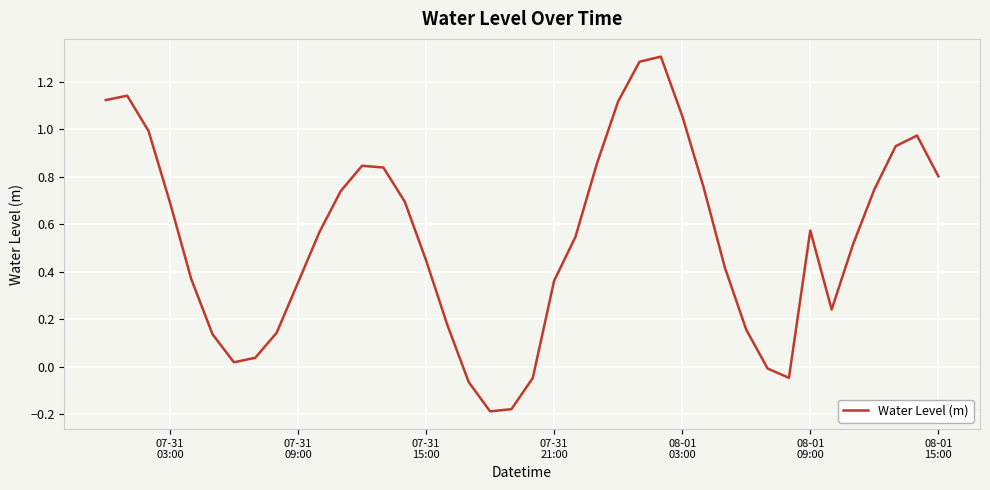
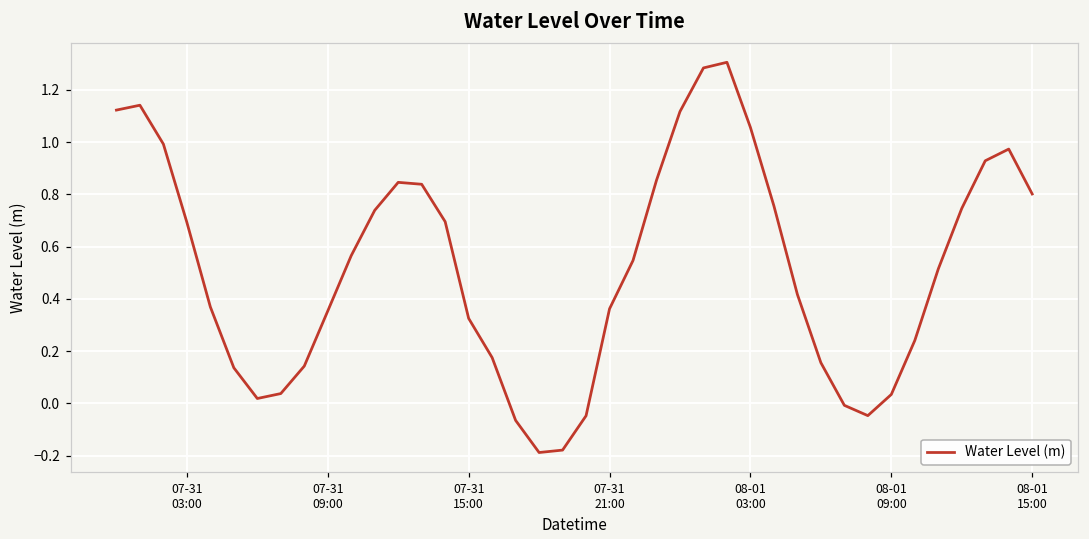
  {
    "07-31 03:00": 0.69,
    "07-31 09:00": 0.35,
-   "07-31 15:00": 0.45,
+   "07-31 15:00": 0.33,
    "07-31 21:00": 0.36,
    "08-01 03:00": 1.06,
-   "08-01 09:00": 0.57,
+   "08-01 09:00": 0.03,
    "08-01 15:00": 0.80
  }
